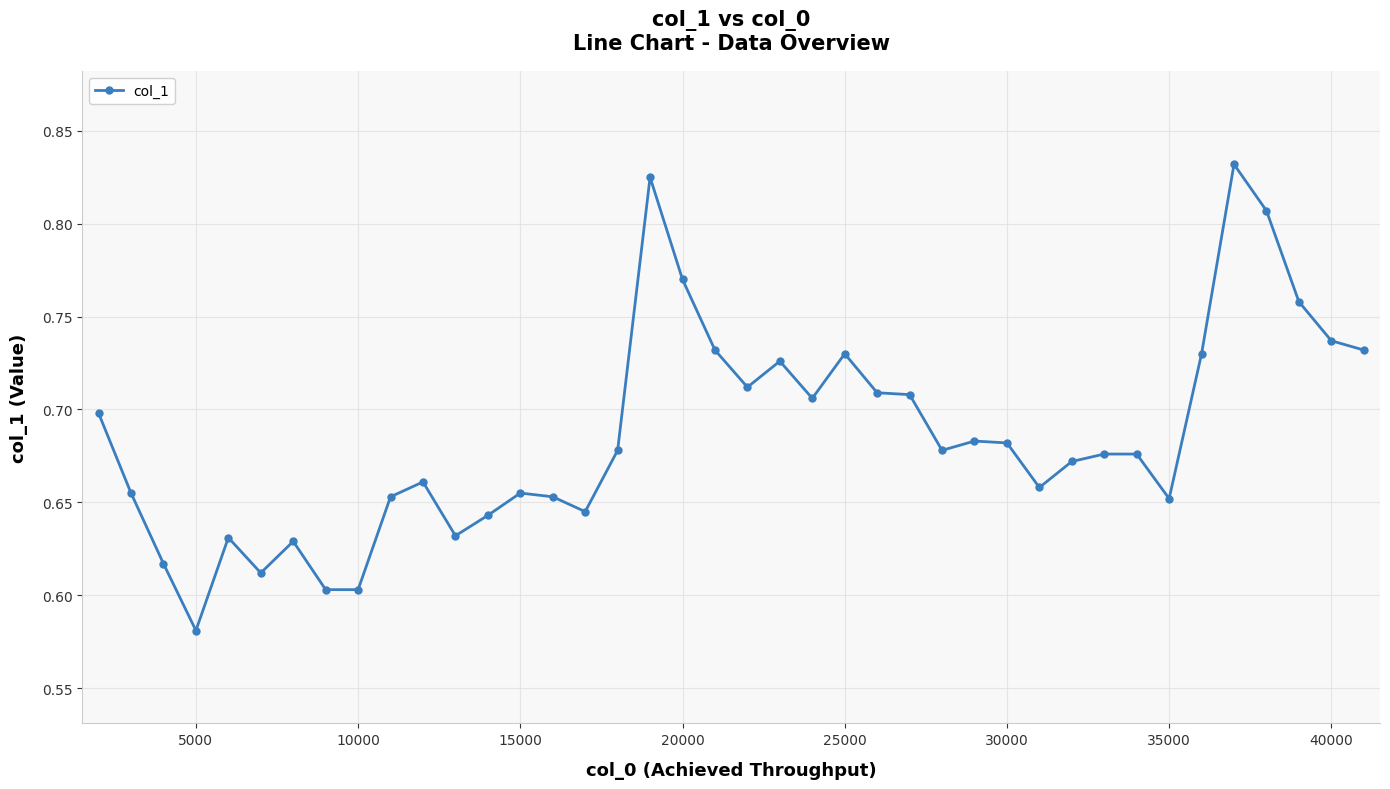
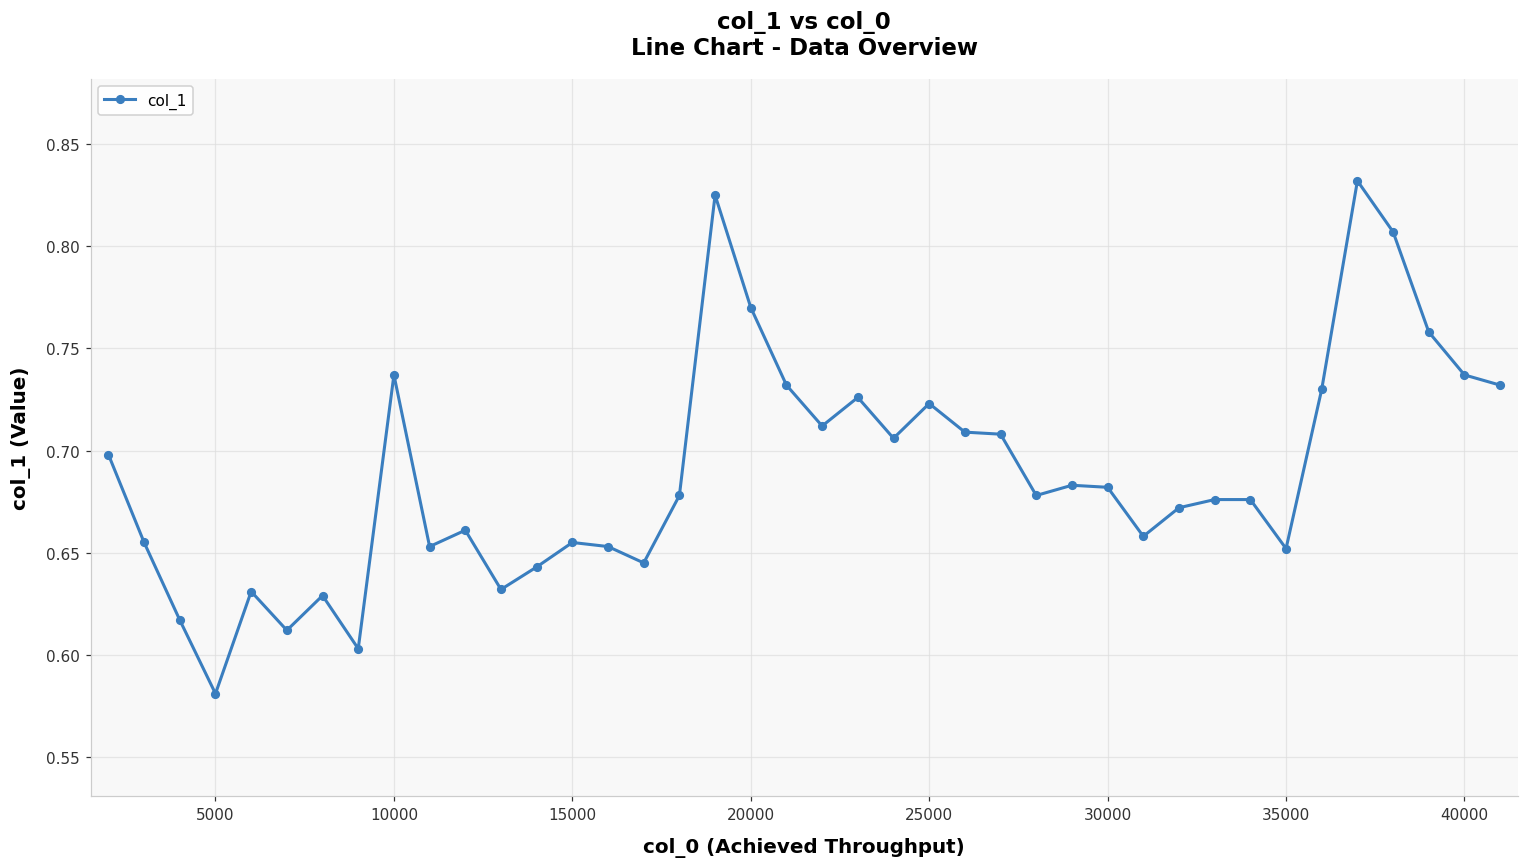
  {
    "5000": 0.581,
-   "10000": 0.603,
+   "10000": 0.737,
    "15000": 0.655,
    "20000": 0.770,
-   "25000": 0.730,
+   "25000": 0.723,
    "30000": 0.682,
    "35000": 0.652,
    "40000": 0.737
  }
